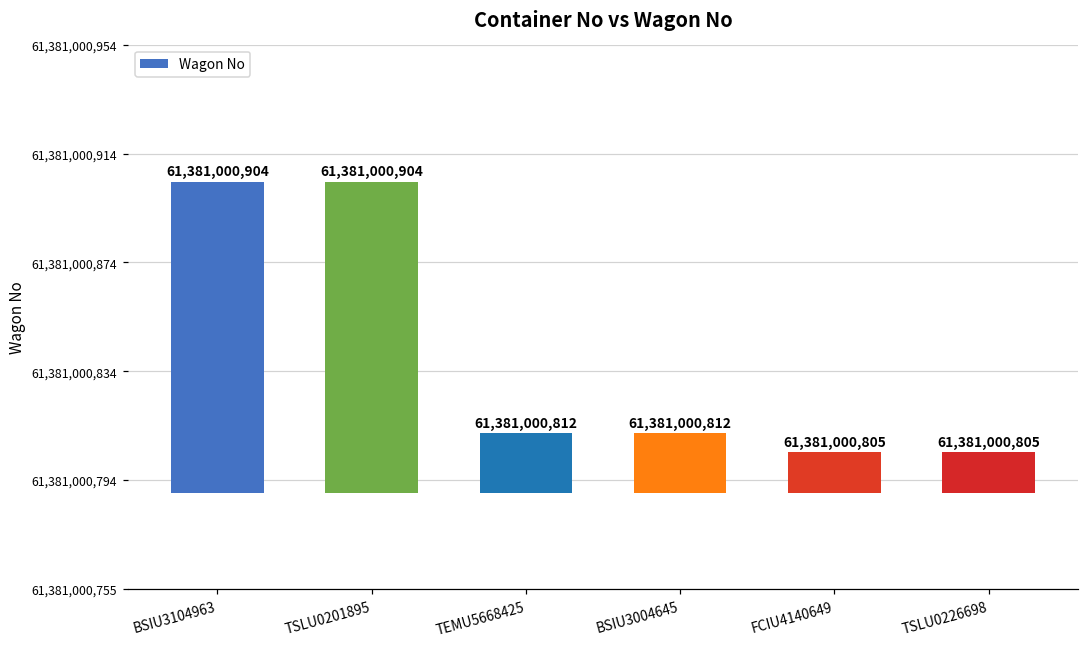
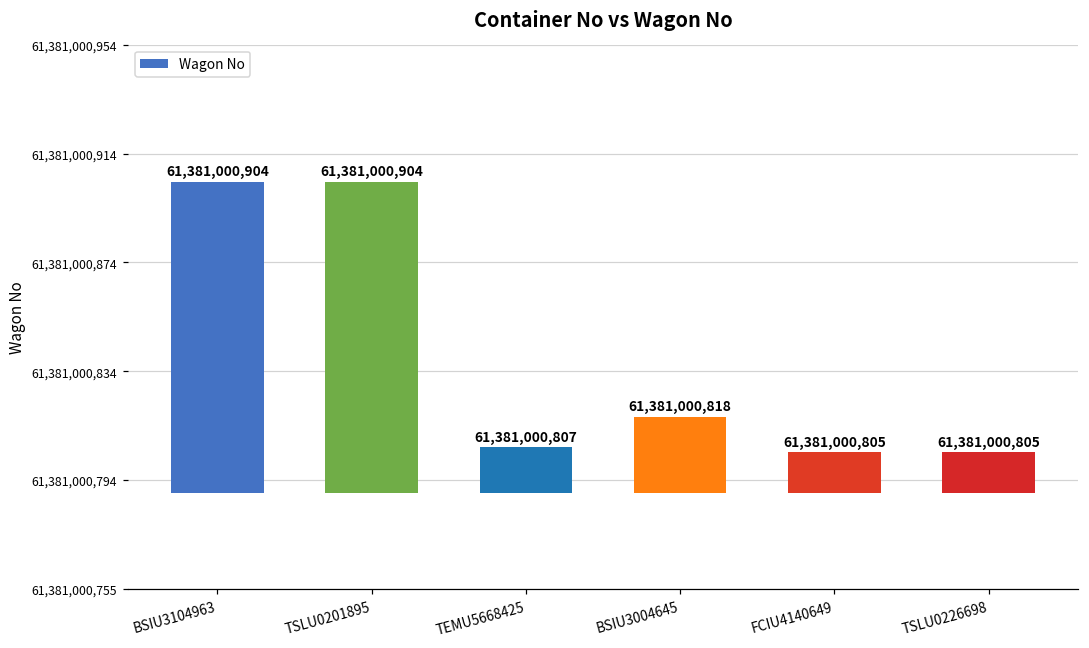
  {
-   "TEMU5668425": "61,381,000,812",
-   "BSIU3004645": "61,381,000,812"
+   "TEMU5668425": "61,381,000,807",
+   "BSIU3004645": "61,381,000,818"
  }
